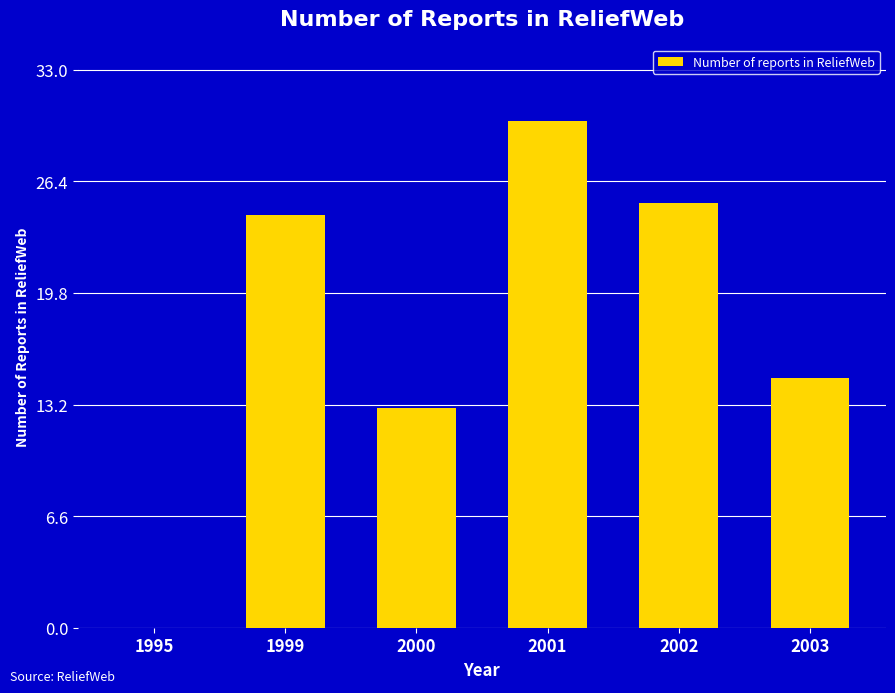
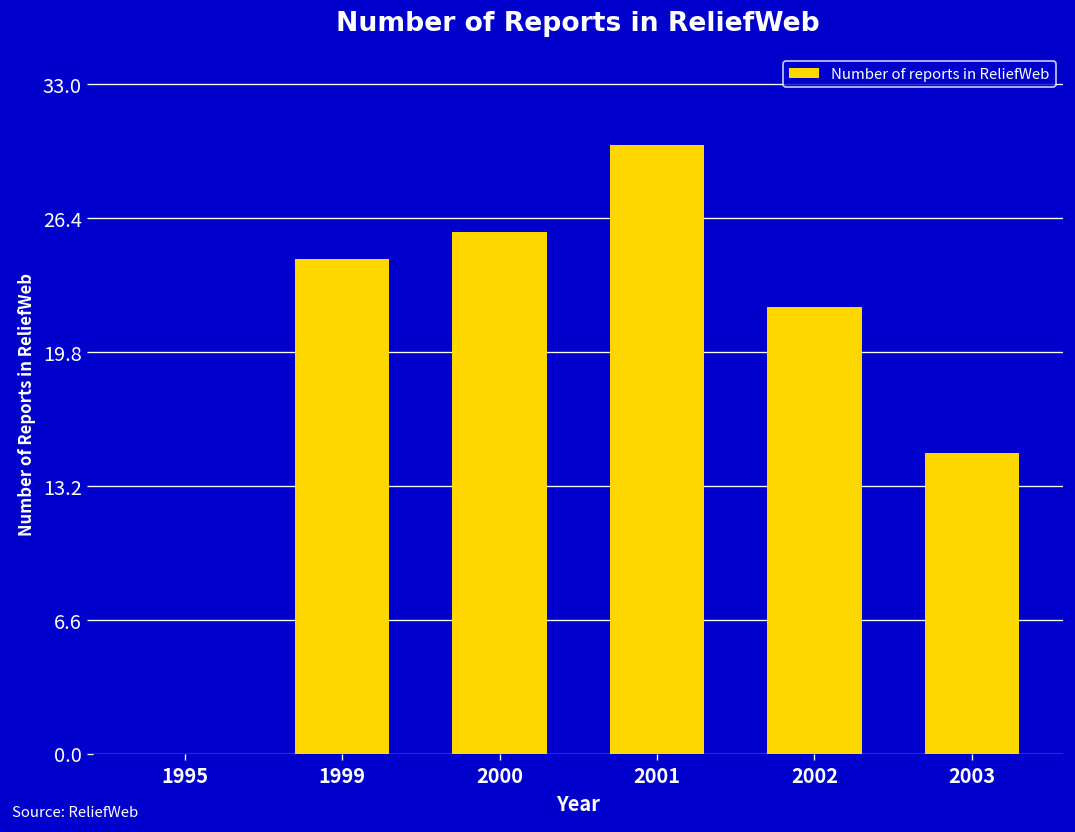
  {
    "1995": 0.0,
    "1999": 24.4,
-   "2000": 13.0,
+   "2000": 25.7,
    "2001": 30.0,
-   "2002": 25.1,
+   "2002": 22.0,
    "2003": 14.8
  }
